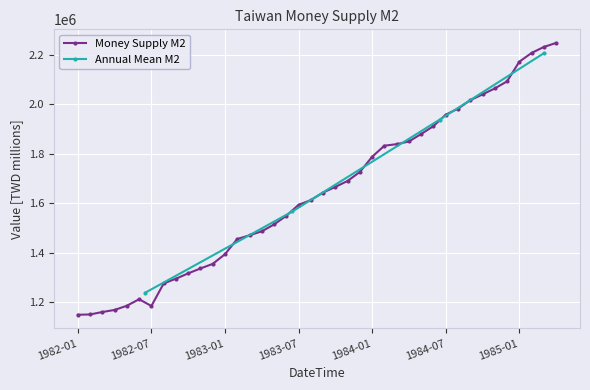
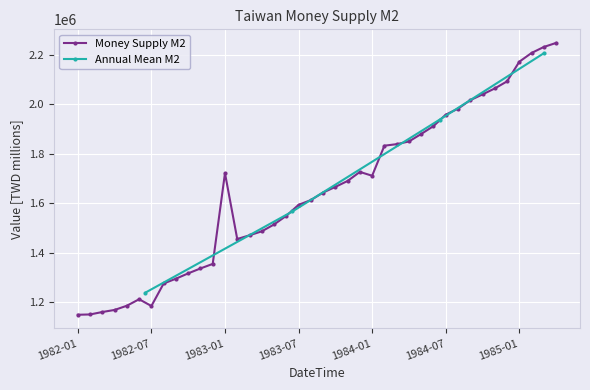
  {
    "Money Supply M2": {
      "1982-01": 1150000,
      "1982-07": 1180000,
-     "1983-01": 1390000,
+     "1983-01": 1720000,
      "1983-07": 1590000,
-     "1984-01": 1790000,
+     "1984-01": 1710000,
      "1984-07": 1960000,
      "1985-01": 2170000
    }
  }
